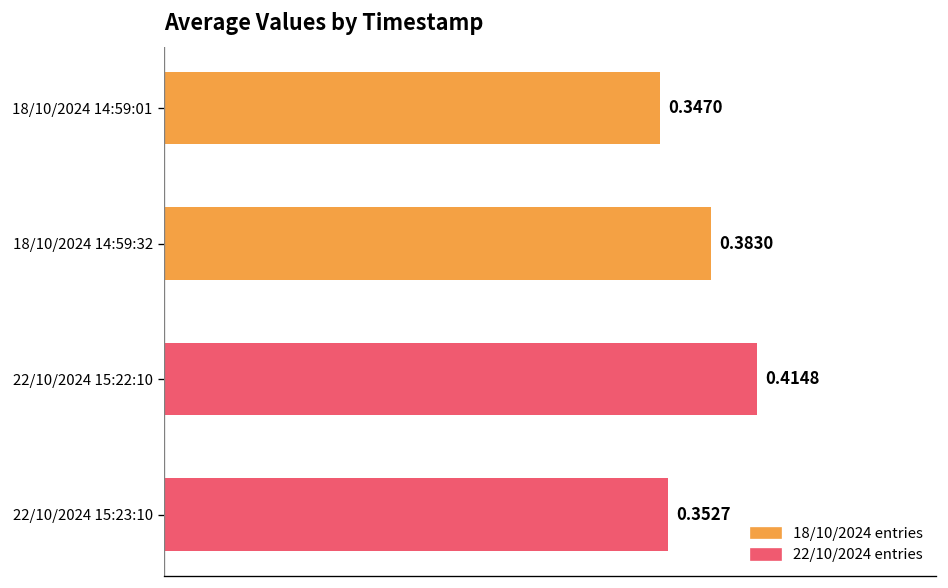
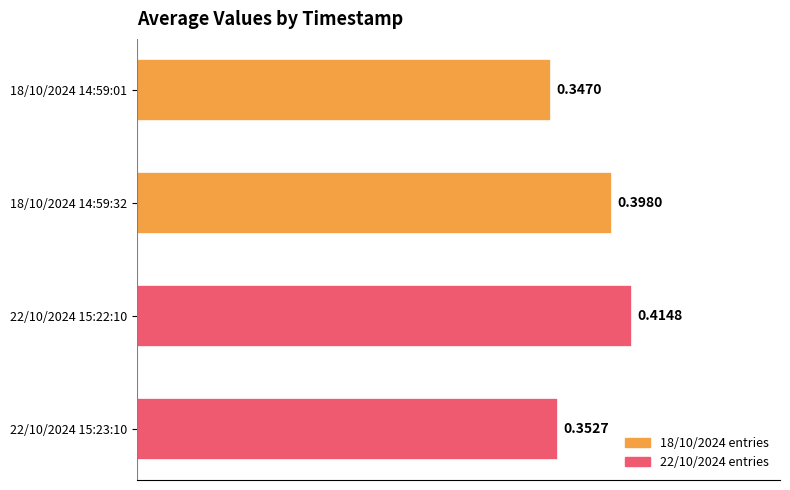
  {
    "18/10/2024 14:59:01": 0.3470,
-   "18/10/2024 14:59:32": 0.3830,
+   "18/10/2024 14:59:32": 0.3980,
    "22/10/2024 15:22:10": 0.4148,
    "22/10/2024 15:23:10": 0.3527
  }
